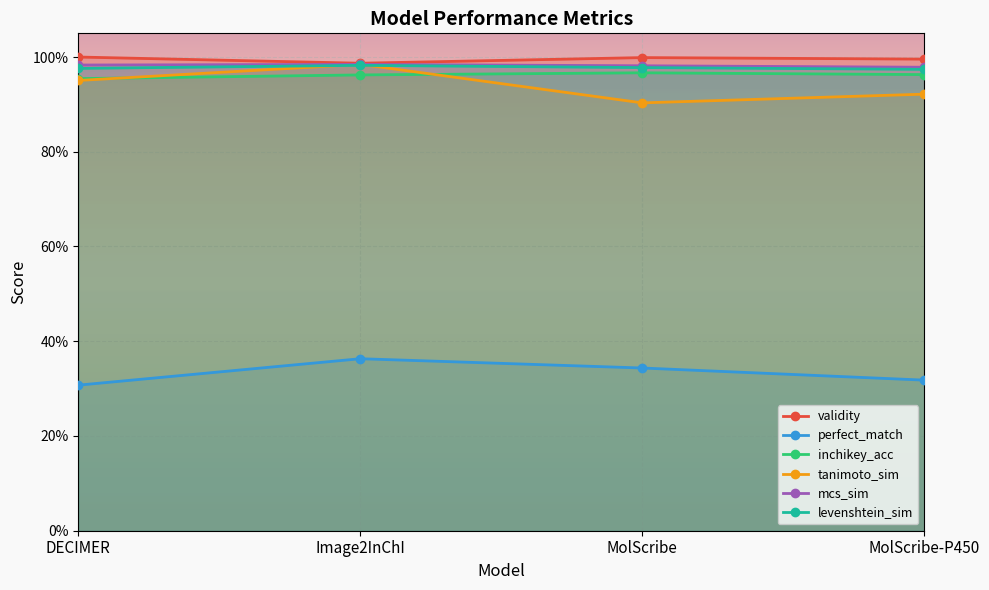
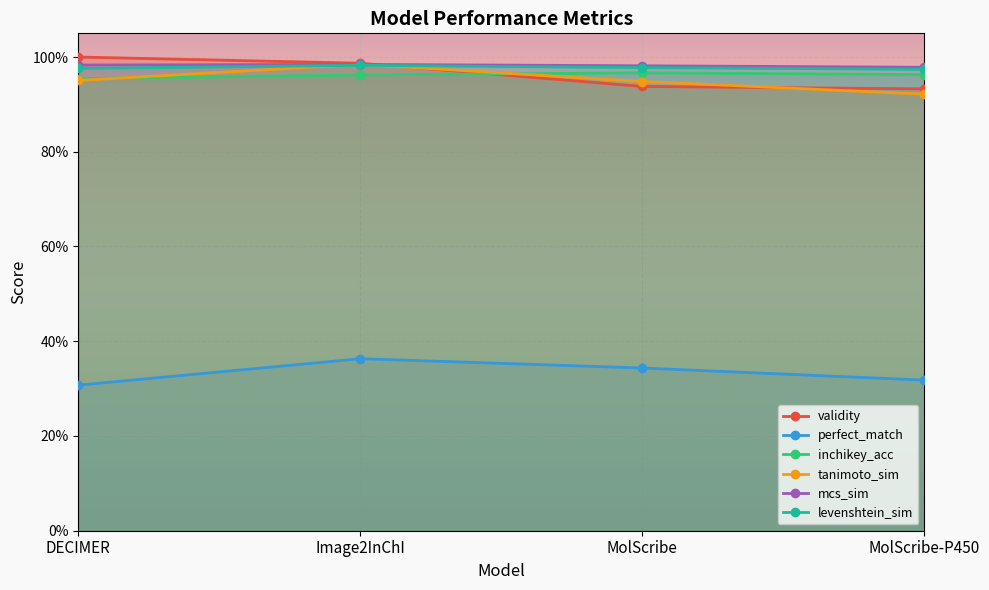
  {
    "validity": {
      "DECIMER": "100%",
-     "MolScribe": "100%",
-     "MolScribe-P450": "100%"
+     "MolScribe": "94%",
+     "MolScribe-P450": "93%"
    },
    "perfect_match": {
      "DECIMER": "31%",
      "Image2InChI": "36%",
      "MolScribe": "34%",
      "MolScribe-P450": "32%"
    },
    "tanimoto_sim": {
-     "MolScribe": "90%",
+     "MolScribe": "95%",
      "MolScribe-P450": "92%"
    },
    "mcs_sim": {
      "DECIMER": "98%"
    }
  }
